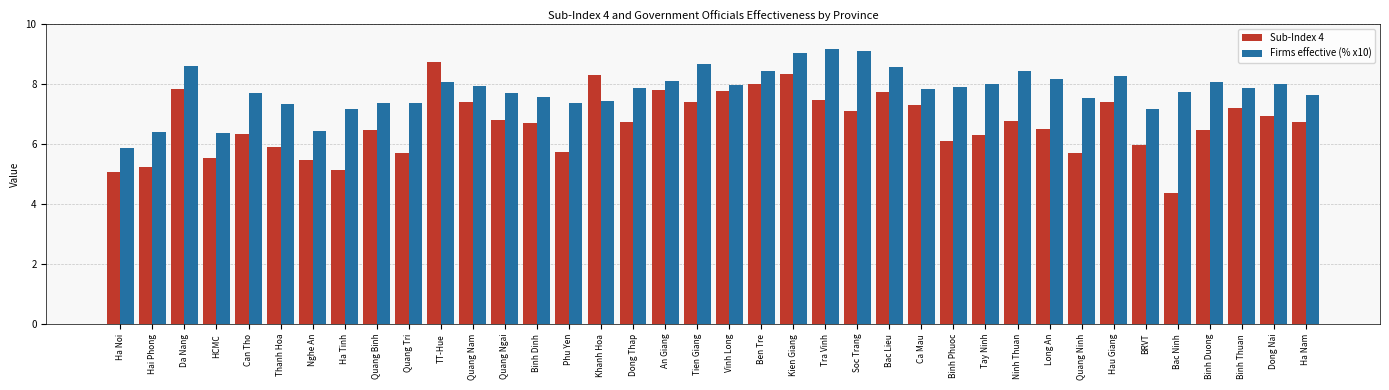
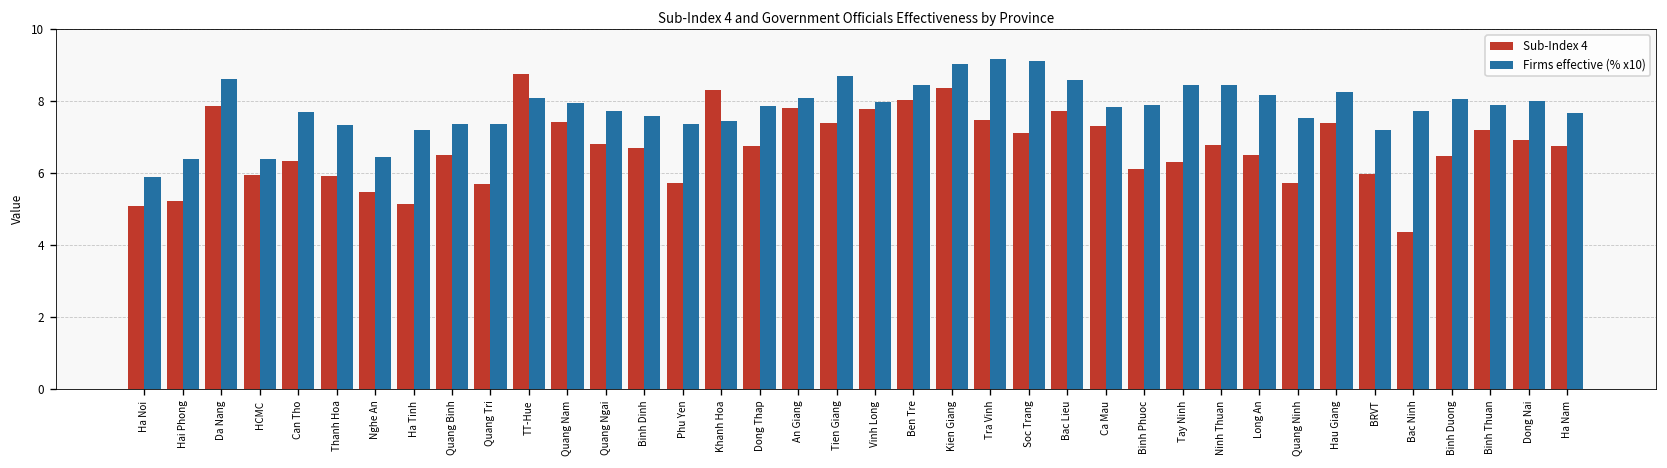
  {
    "Sub-Index 4": {
      "Ha Noi": 5.1,
      "Hai Phong": 5.2,
      "Da Nang": 7.9,
-     "HCMC": 5.5,
+     "HCMC": 5.9,
      "Can Tho": 6.3,
      "Thanh Hoa": 5.9,
      "Nghe An": 5.5,
      "Ha Tinh": 5.1,
      "Quang Binh": 6.5,
      "Quang Tri": 5.7,
      "TT-Hue": 8.8,
      "Quang Nam": 7.4,
      "Quang Ngai": 6.8,
      "Binh Dinh": 6.7,
      "Phu Yen": 5.7,
      "Khanh Hoa": 8.3,
      "Dong Thap": 6.8,
      "An Giang": 7.8,
      "Tien Giang": 7.4,
      "Vinh Long": 7.8,
      "Ben Tre": 8.0,
      "Kien Giang": 8.4,
      "Tra Vinh": 7.5,
      "Soc Trang": 7.1,
      "Bac Lieu": 7.7,
      "Ca Mau": 7.3,
      "Binh Phuoc": 6.1,
      "Tay Ninh": 6.3,
      "Ninh Thuan": 6.8,
      "Long An": 6.5,
      "Quang Ninh": 5.7,
      "Hau Giang": 7.4,
      "BRVT": 6.0,
      "Bac Ninh": 4.4,
      "Binh Duong": 6.5,
      "Binh Thuan": 7.2,
      "Dong Nai": 6.9,
      "Ha Nam": 6.8
    },
    "Firms effective (% x10)": {
      "Ha Noi": 5.9,
      "Hai Phong": 6.4,
      "Da Nang": 8.6,
      "HCMC": 6.4,
      "Can Tho": 7.7,
      "Thanh Hoa": 7.3,
      "Nghe An": 6.4,
      "Ha Tinh": 7.2,
      "Quang Binh": 7.4,
      "Quang Tri": 7.4,
      "TT-Hue": 8.1,
      "Quang Nam": 7.9,
      "Quang Ngai": 7.7,
      "Binh Dinh": 7.6,
      "Phu Yen": 7.4,
      "Khanh Hoa": 7.4,
      "Dong Thap": 7.9,
      "An Giang": 8.1,
      "Tien Giang": 8.7,
      "Vinh Long": 8.0,
      "Ben Tre": 8.4,
      "Kien Giang": 9.0,
      "Tra Vinh": 9.2,
      "Soc Trang": 9.1,
      "Bac Lieu": 8.6,
      "Ca Mau": 7.8,
      "Binh Phuoc": 7.9,
-     "Tay Ninh": 8.0,
+     "Tay Ninh": 8.4,
      "Ninh Thuan": 8.5,
      "Long An": 8.2,
      "Quang Ninh": 7.5,
      "Hau Giang": 8.3,
      "BRVT": 7.2,
      "Bac Ninh": 7.7,
      "Binh Duong": 8.1,
      "Binh Thuan": 7.9,
      "Dong Nai": 8.0,
      "Ha Nam": 7.7
    }
  }
